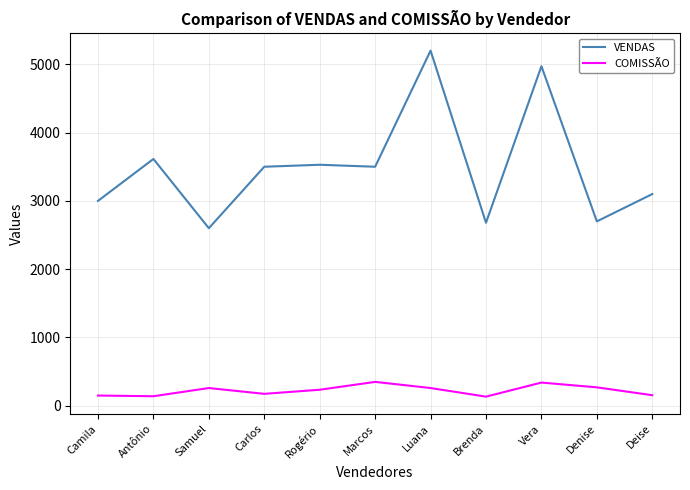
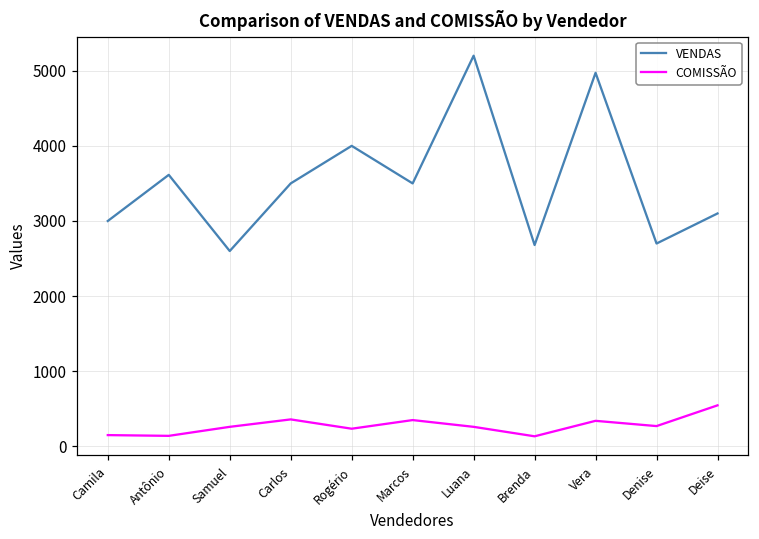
  {
    "VENDAS": {
      "Camila": 3000,
      "Antônio": 3600,
      "Samuel": 2600,
      "Carlos": 3500,
-     "Rogério": 3500,
+     "Rogério": 4000,
      "Marcos": 3500,
      "Luana": 5200,
      "Brenda": 2700,
      "Vera": 5000,
      "Denise": 2700,
      "Deise": 3100
    },
    "COMISSÃO": {
      "Camila": 200,
      "Antônio": 100,
      "Samuel": 300,
-     "Carlos": 200,
+     "Carlos": 400,
      "Rogério": 200,
      "Marcos": 400,
      "Luana": 300,
      "Brenda": 100,
      "Vera": 300,
      "Denise": 300,
-     "Deise": 200
+     "Deise": 500
    }
  }
